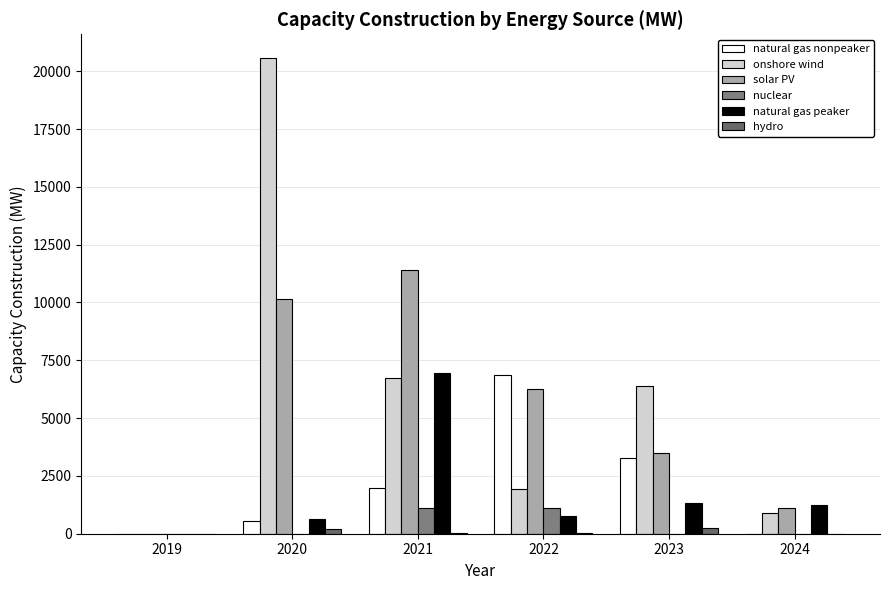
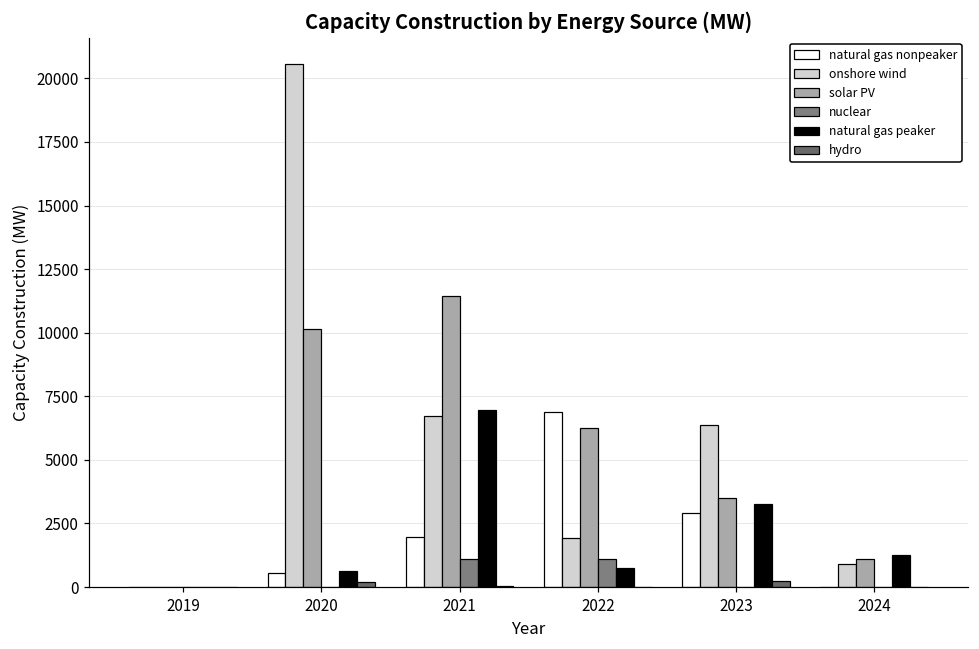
  {
    "natural gas nonpeaker": {
      "2019": 0,
      "2020": 500,
      "2021": 2000,
      "2022": 6900,
-     "2023": 3300,
+     "2023": 2900,
      "2024": 0
    },
    "onshore wind": {
      "2019": 0,
      "2020": 20600,
      "2021": 6700,
      "2022": 1900,
      "2023": 6400,
      "2024": 900
    },
    "solar PV": {
      "2019": 0,
      "2020": 10200,
      "2021": 11400,
      "2022": 6200,
      "2023": 3500,
      "2024": 1100
    },
    "natural gas peaker": {
      "2019": 0,
      "2020": 600,
      "2021": 7000,
      "2022": 800,
-     "2023": 1300,
+     "2023": 3300,
      "2024": 1300
    }
  }
